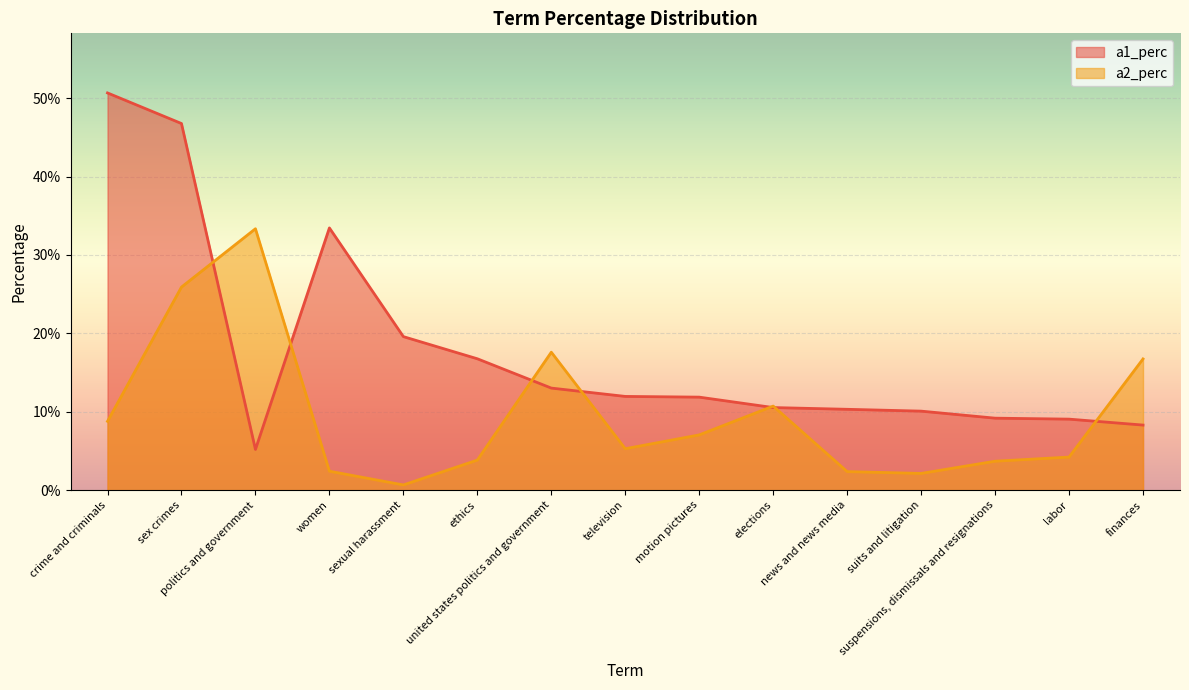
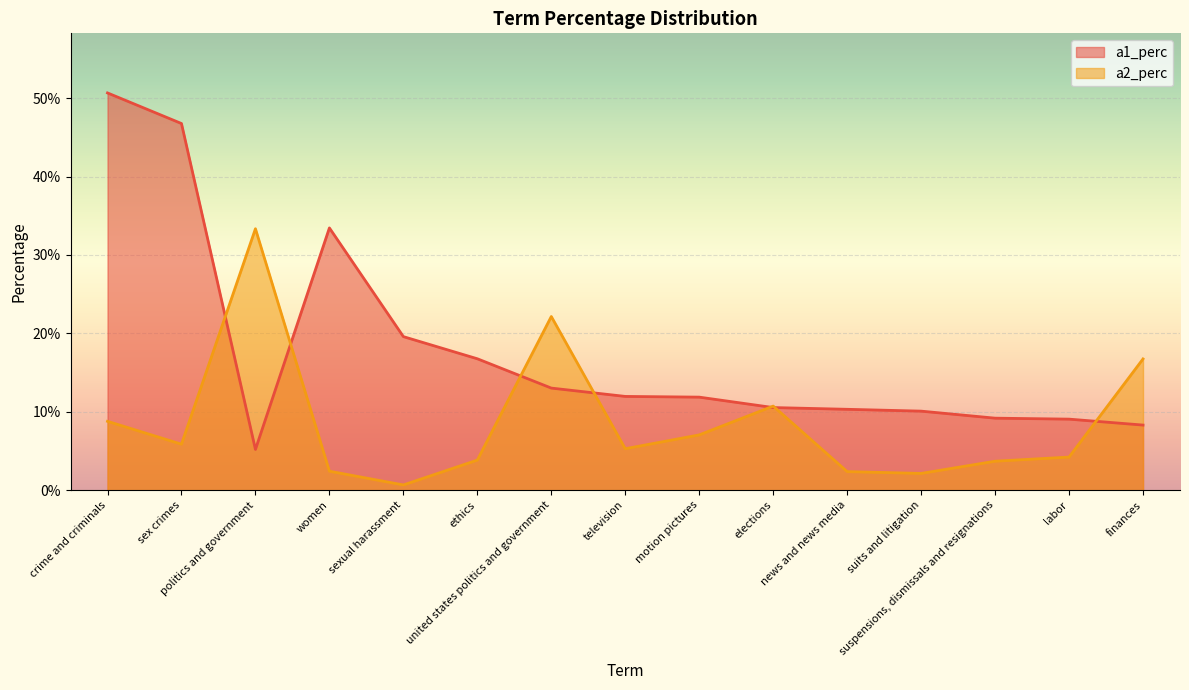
  {
    "a1_perc": {
      "crime and criminals": "51%",
      "sex crimes": "47%",
      "politics and government": "5%",
      "women": "33%",
      "sexual harassment": "20%",
      "ethics": "17%",
      "united states politics and government": "13%",
      "television": "12%",
      "motion pictures": "12%",
      "news and news media": "10%",
      "suits and litigation": "10%",
      "suspensions, dismissals and resignations": "9%",
      "labor": "9%",
      "finances": "8%"
    },
    "a2_perc": {
      "crime and criminals": "9%",
-     "sex crimes": "26%",
+     "sex crimes": "6%",
      "politics and government": "33%",
      "women": "2%",
      "sexual harassment": "1%",
      "ethics": "4%",
-     "united states politics and government": "18%",
+     "united states politics and government": "22%",
      "television": "5%",
      "motion pictures": "7%",
      "news and news media": "2%",
      "suits and litigation": "2%",
      "suspensions, dismissals and resignations": "4%",
      "labor": "4%",
      "finances": "17%"
    }
  }
